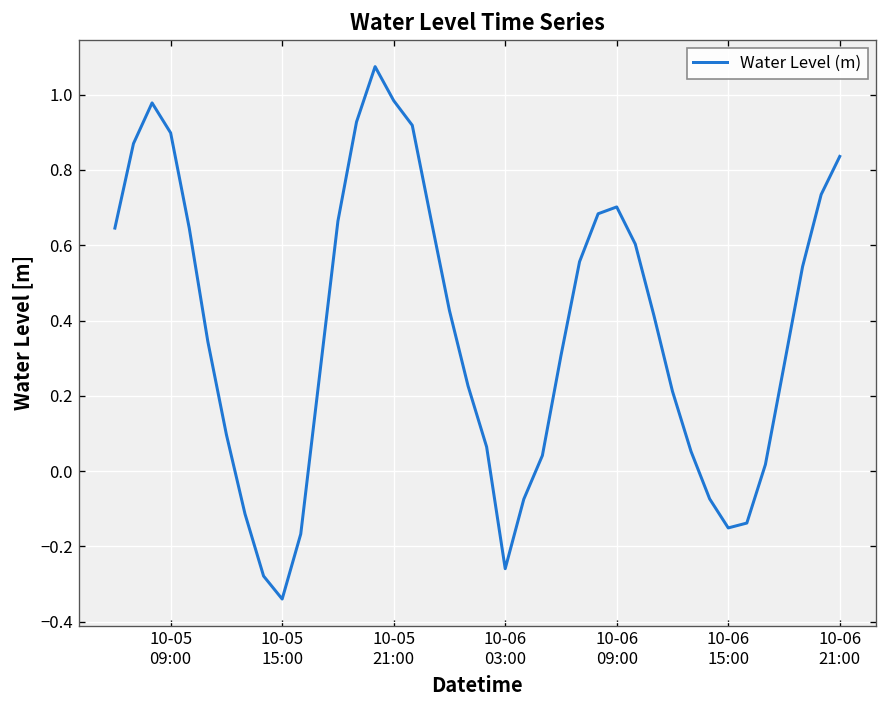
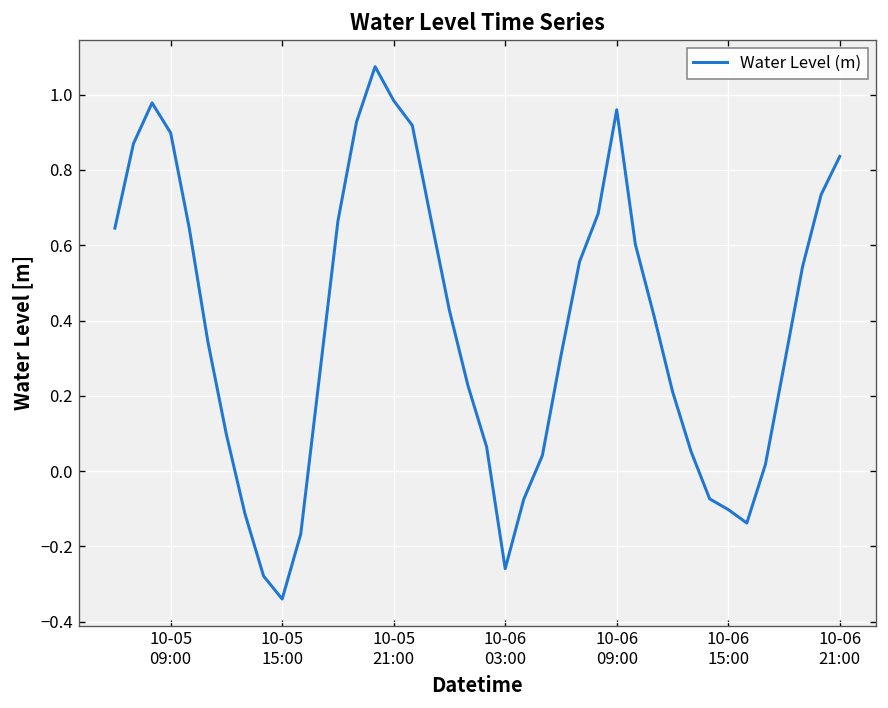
  {
    "10-05 09:00": 0.90,
    "10-05 15:00": -0.34,
    "10-05 21:00": 0.98,
    "10-06 03:00": -0.26,
-   "10-06 09:00": 0.70,
-   "10-06 15:00": -0.15,
+   "10-06 09:00": 0.96,
+   "10-06 15:00": -0.10,
    "10-06 21:00": 0.84
  }
